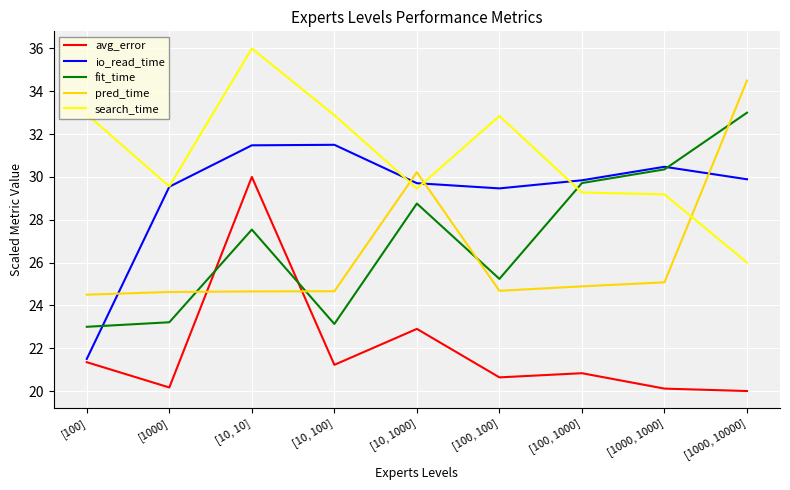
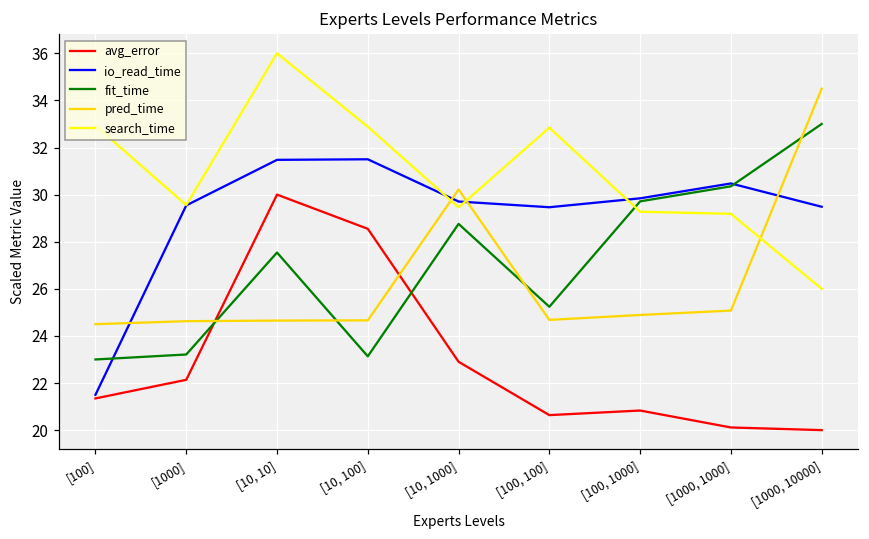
  {
    "avg_error": {
      "[100]": 21.3,
-     "[1000]": 20.2,
+     "[1000]": 22.1,
      "[10, 10]": 30.0,
-     "[10, 100]": 21.2,
+     "[10, 100]": 28.5,
      "[10, 1000]": 22.9,
      "[100, 100]": 20.6,
      "[100, 1000]": 20.8,
      "[1000, 1000]": 20.1,
      "[1000, 10000]": 20.0
    },
    "io_read_time": {
      "[100]": 21.5,
      "[10, 10]": 31.5,
      "[10, 100]": 31.5,
      "[10, 1000]": 29.7,
      "[100, 100]": 29.5,
      "[100, 1000]": 29.8,
      "[1000, 1000]": 30.5,
-     "[1000, 10000]": 29.9
+     "[1000, 10000]": 29.5
    },
    "fit_time": {
      "[100]": 23.0,
      "[1000]": 23.2,
      "[10, 10]": 27.5,
      "[10, 100]": 23.1,
      "[10, 1000]": 28.8,
      "[100, 100]": 25.2,
      "[100, 1000]": 29.7,
      "[1000, 1000]": 30.4,
      "[1000, 10000]": 33.0
    }
  }
